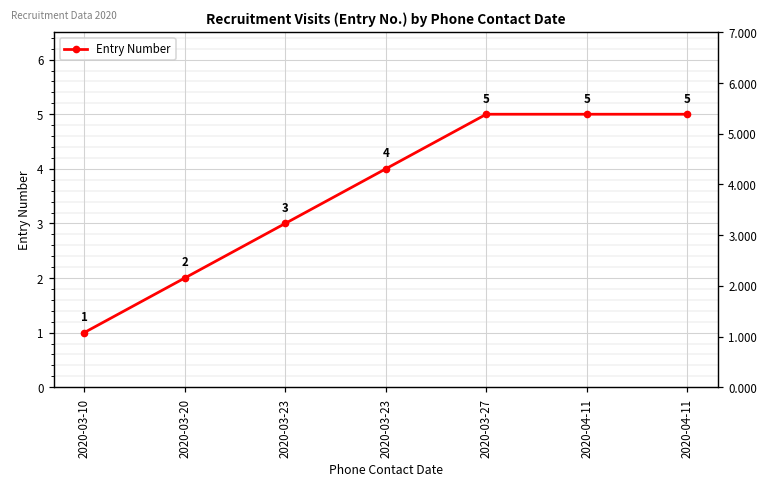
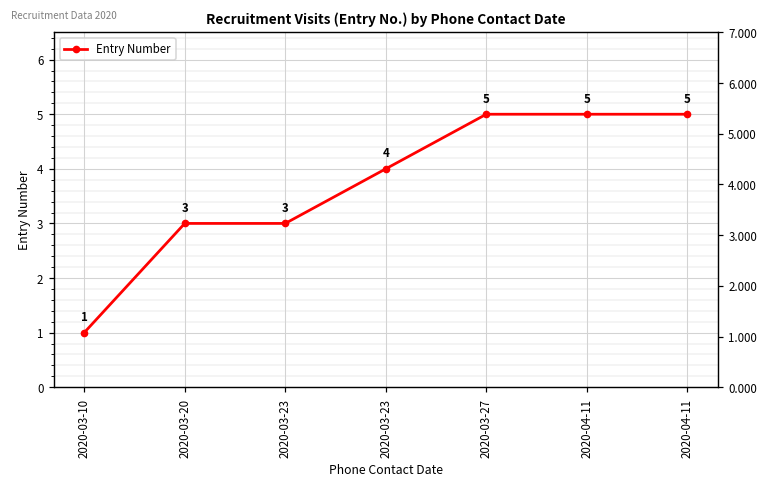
  {
    "2020-03-10": 1,
-   "2020-03-20": 2,
+   "2020-03-20": 3,
    "2020-03-27": 5
  }
